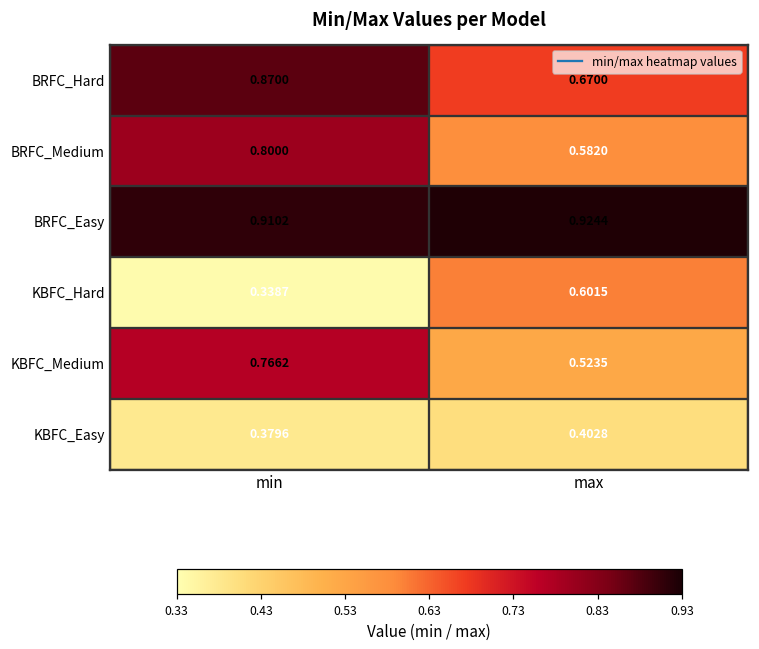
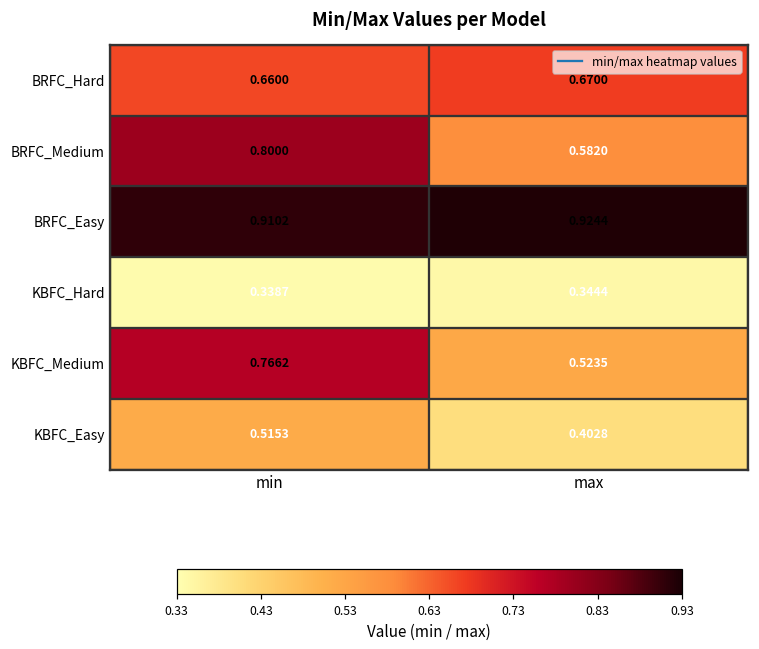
  {
    "BRFC_Hard": {
-     "min": 0.8700,
+     "min": 0.6600,
      "max": 0.6700
    },
    "BRFC_Medium": {
      "min": 0.8000,
      "max": 0.5820
    },
    "KBFC_Hard": {
      "min": 0.3387,
-     "max": 0.6015
+     "max": 0.3444
    },
    "KBFC_Medium": {
      "min": 0.7662,
      "max": 0.5235
    },
    "KBFC_Easy": {
-     "min": 0.3796,
+     "min": 0.5153,
      "max": 0.4028
    }
  }
